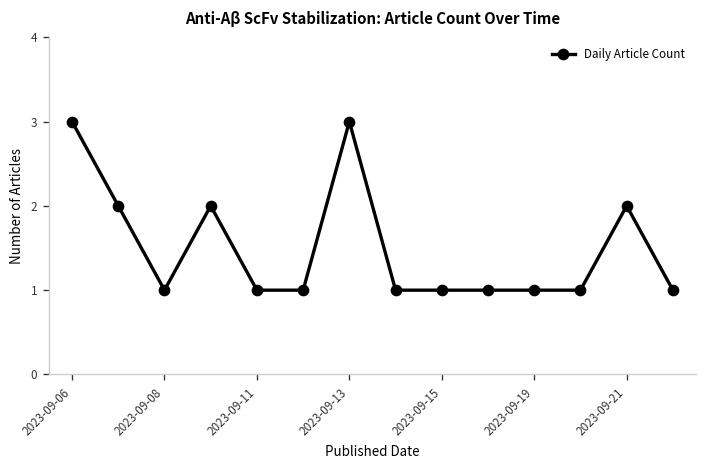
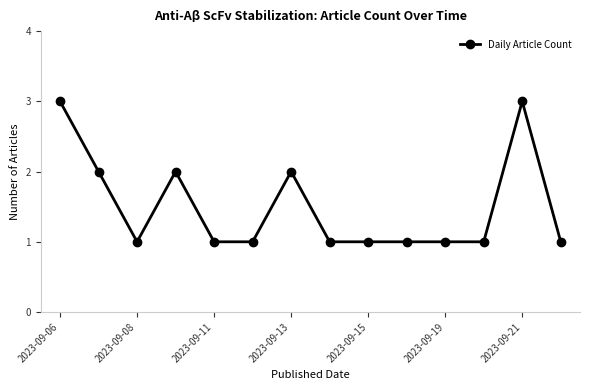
  {
    "2023-09-06": 3,
    "2023-09-08": 1,
    "2023-09-11": 1,
-   "2023-09-13": 3,
+   "2023-09-13": 2,
    "2023-09-15": 1,
    "2023-09-19": 1,
-   "2023-09-21": 2
+   "2023-09-21": 3
  }
